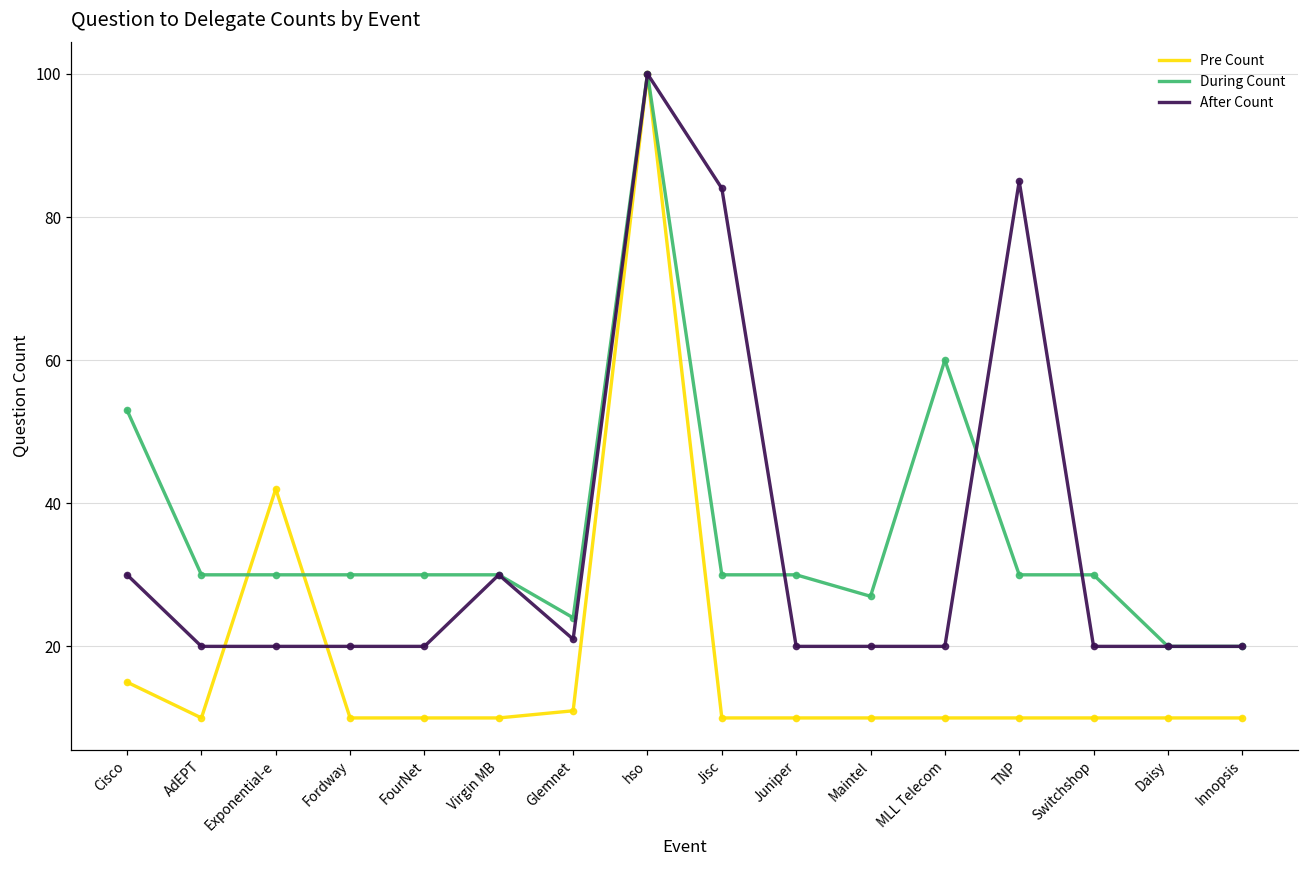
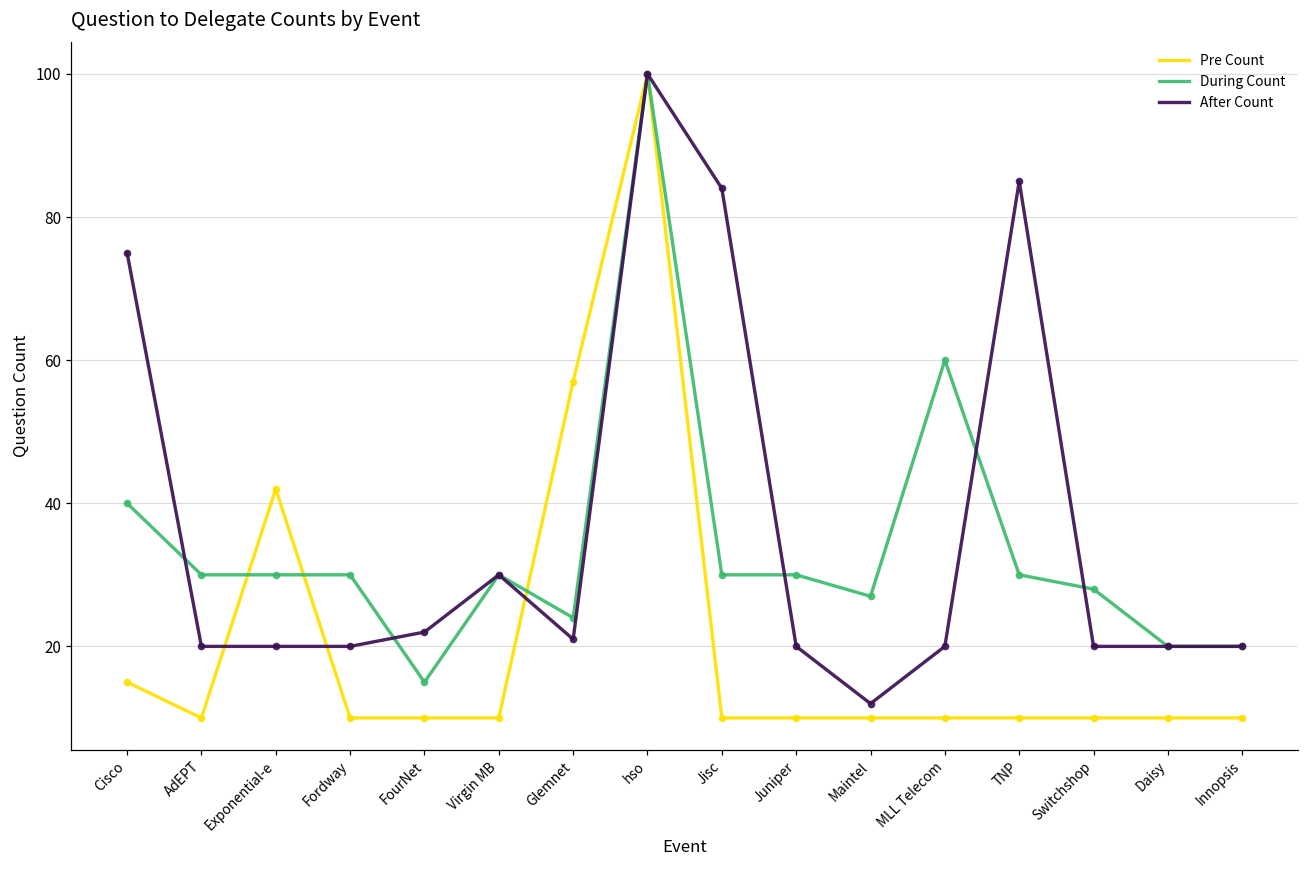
  {
    "Pre Count": {
      "Cisco": 15,
      "AdEPT": 10,
      "Exponential-e": 42,
      "Fordway": 10,
      "FourNet": 10,
      "Virgin MB": 10,
-     "Glemnet": 11,
+     "Glemnet": 57,
      "Jisc": 10,
      "Juniper": 10,
      "Maintel": 10,
      "MLL Telecom": 10,
      "TNP": 10,
      "Switchshop": 10,
      "Daisy": 10,
      "Innopsis": 10
    },
    "During Count": {
-     "Cisco": 53,
+     "Cisco": 40,
      "AdEPT": 30,
      "Exponential-e": 30,
      "Fordway": 30,
-     "FourNet": 30,
+     "FourNet": 15,
      "Glemnet": 24,
      "Jisc": 30,
      "Juniper": 30,
      "Maintel": 27,
      "MLL Telecom": 60,
      "TNP": 30,
-     "Switchshop": 30
+     "Switchshop": 28
    },
    "After Count": {
-     "Cisco": 30,
+     "Cisco": 75,
      "AdEPT": 20,
      "Exponential-e": 20,
      "Fordway": 20,
-     "FourNet": 20,
+     "FourNet": 22,
      "Glemnet": 21,
      "Jisc": 84,
      "Juniper": 20,
-     "Maintel": 20,
+     "Maintel": 12,
      "MLL Telecom": 20,
      "TNP": 85,
      "Switchshop": 20
    }
  }
